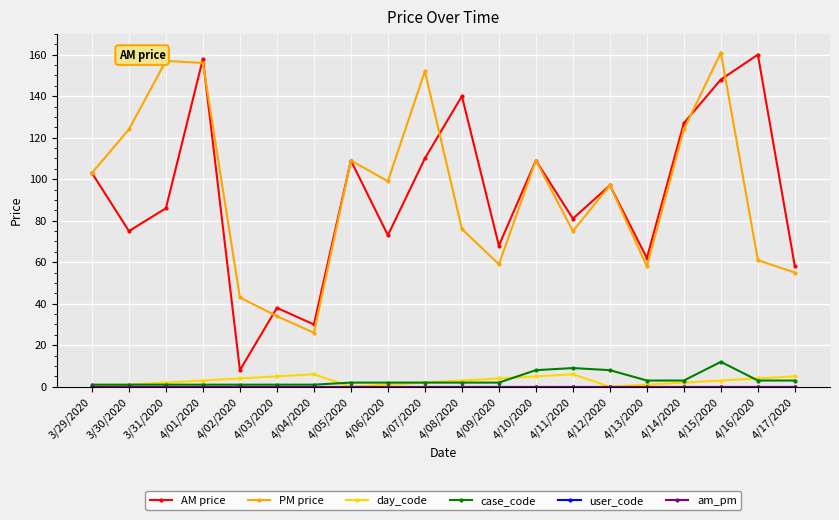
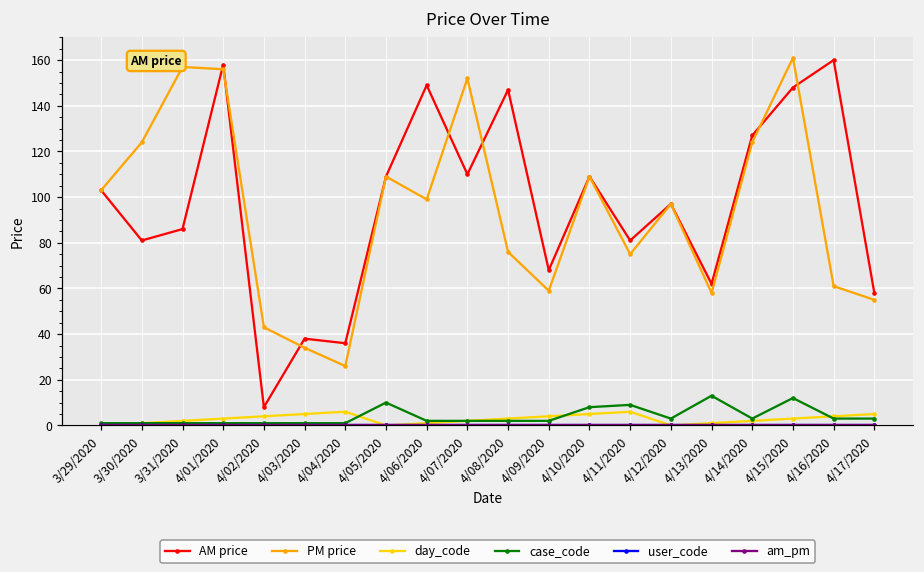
  {
    "AM price": {
-     "3/30/2020": 75,
+     "3/30/2020": 81,
      "3/31/2020": 86,
      "4/01/2020": 158,
      "4/02/2020": 8,
      "4/03/2020": 38,
-     "4/04/2020": 30,
-     "4/06/2020": 73,
+     "4/04/2020": 36,
+     "4/06/2020": 149,
      "4/07/2020": 110,
-     "4/08/2020": 140,
+     "4/08/2020": 147,
      "4/09/2020": 68,
      "4/11/2020": 81,
      "4/13/2020": 62,
      "4/14/2020": 127,
      "4/15/2020": 148,
      "4/16/2020": 160,
      "4/17/2020": 58
    },
    "case_code": {
-     "4/05/2020": 2,
+     "4/05/2020": 10,
      "4/09/2020": 2,
      "4/10/2020": 8,
      "4/11/2020": 9,
-     "4/12/2020": 8,
-     "4/13/2020": 3,
+     "4/12/2020": 3,
+     "4/13/2020": 13,
      "4/15/2020": 12,
      "4/17/2020": 3
    },
    "am_pm": {
      "4/07/2020": 0,
      "4/08/2020": 0,
      "4/09/2020": 0,
      "4/10/2020": 0,
      "4/11/2020": 0,
      "4/14/2020": 0,
      "4/15/2020": 0,
      "4/16/2020": 0,
      "4/17/2020": 0
    }
  }
